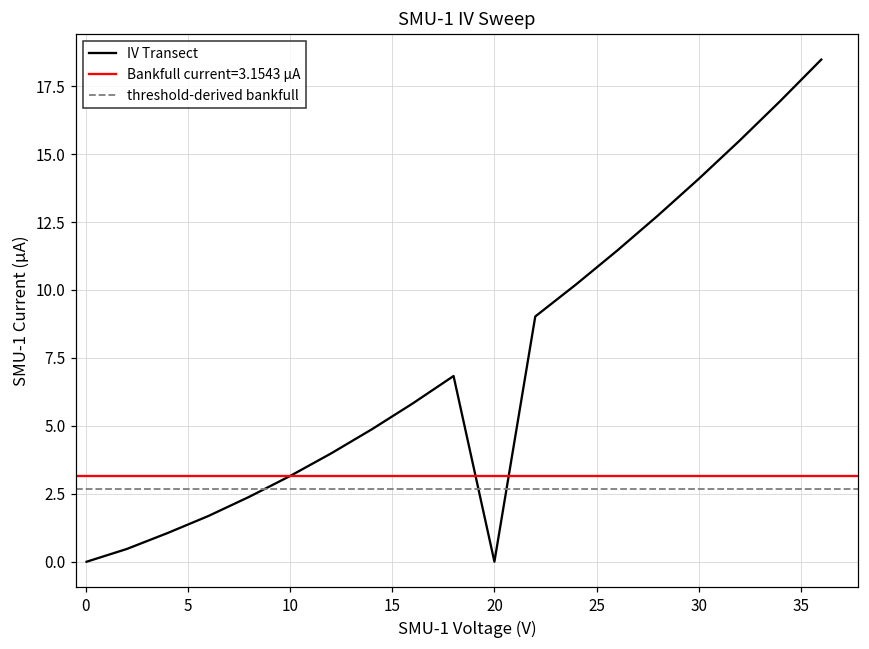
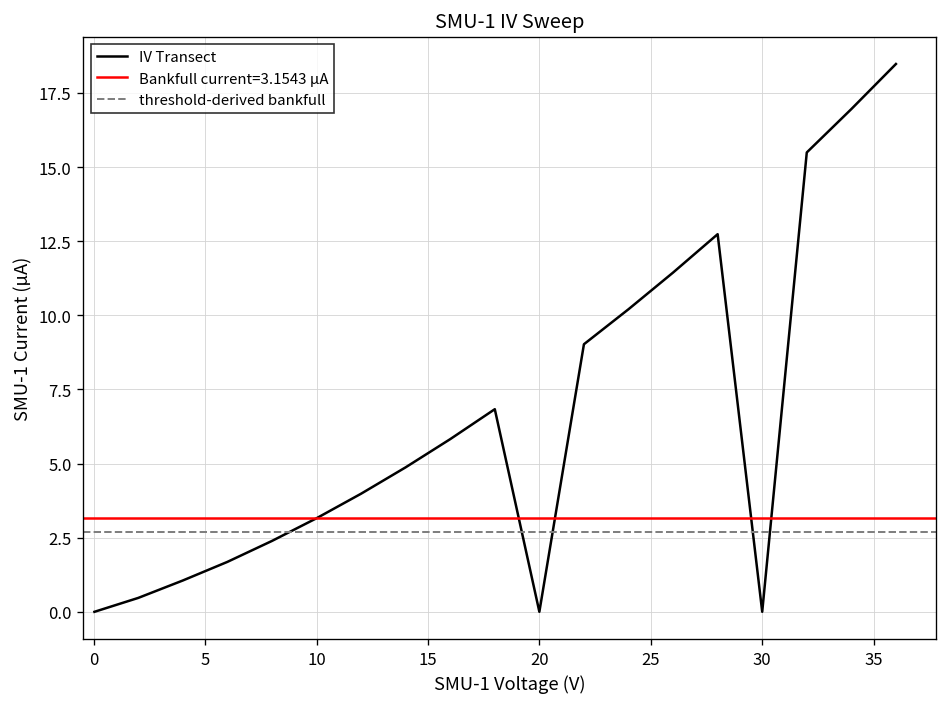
  {
    "0": 0.0,
    "10": 3.2,
    "20": 0.0,
-   "30": 14.1
+   "30": 0.0
  }
